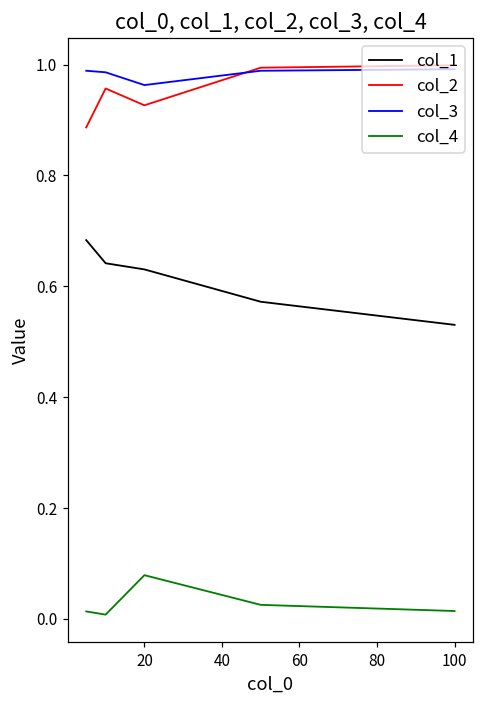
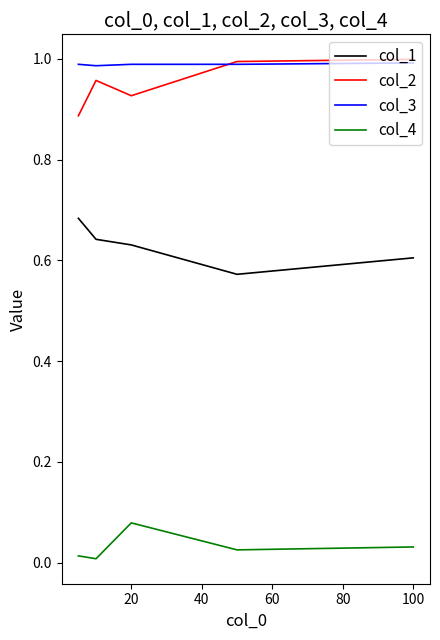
  {
    "col_1": {
      "20": 0.63,
-     "100": 0.53
+     "100": 0.60
    },
    "col_2": {
      "20": 0.93
    },
    "col_3": {
-     "20": 0.96
+     "20": 0.99
    },
    "col_4": {
      "20": 0.08,
-     "100": 0.01
+     "100": 0.03
    }
  }
